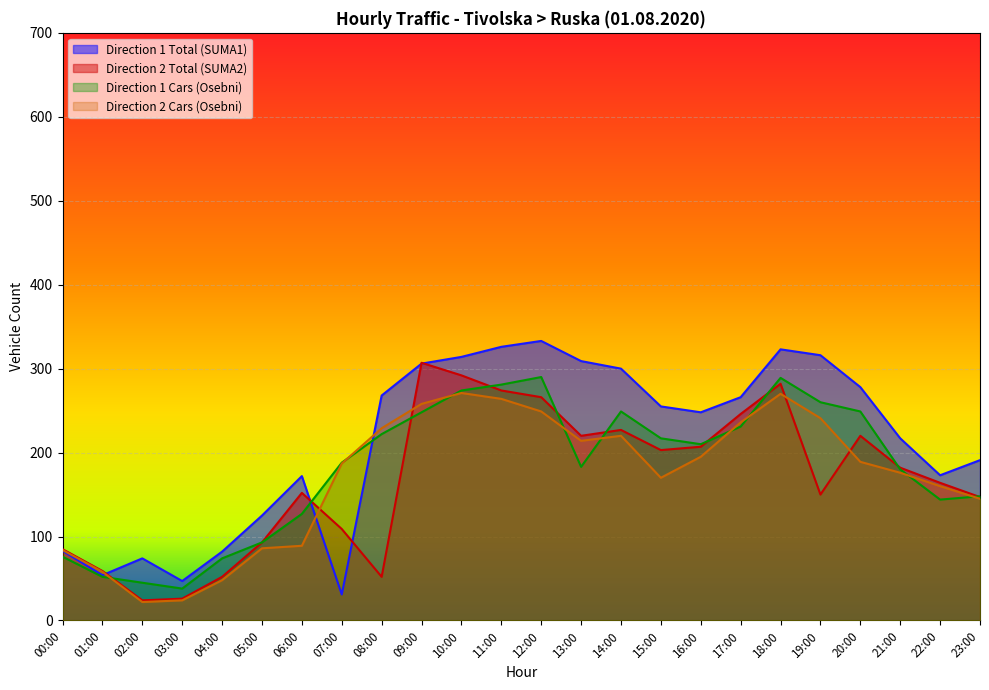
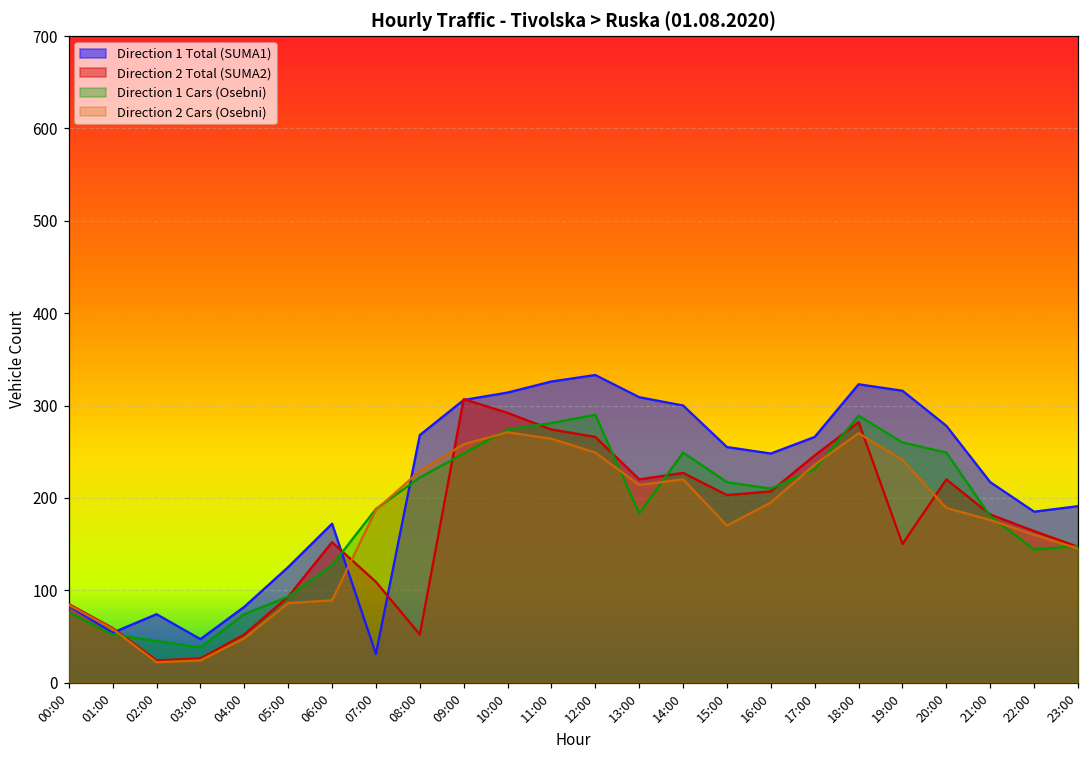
  {
    "Direction 1 Total (SUMA1)": {
      "02:00": 70,
      "03:00": 50,
      "04:00": 80,
      "05:00": 130,
      "06:00": 170,
      "07:00": 30,
      "08:00": 270,
      "10:00": 310,
      "11:00": 330,
      "12:00": 330,
      "13:00": 310,
      "14:00": 300,
      "15:00": 260,
      "16:00": 250,
      "17:00": 270,
      "18:00": 320,
      "19:00": 320,
      "20:00": 280,
      "21:00": 220,
-     "22:00": 170,
+     "22:00": 190,
      "23:00": 190
    },
    "Direction 2 Total (SUMA2)": {
      "04:00": 50,
      "06:00": 150,
      "07:00": 110,
      "08:00": 50,
      "10:00": 290,
      "11:00": 270,
      "12:00": 270,
      "13:00": 220,
      "14:00": 230,
      "15:00": 200,
      "17:00": 250,
      "18:00": 280,
      "19:00": 150,
      "20:00": 220,
      "22:00": 160
    },
    "Direction 1 Cars (Osebni)": {
      "00:00": 80,
      "02:00": 50,
      "03:00": 40,
      "04:00": 70,
      "06:00": 130,
      "08:00": 220,
      "09:00": 250,
      "11:00": 280,
      "12:00": 290,
      "13:00": 180,
      "14:00": 250,
      "15:00": 220,
      "17:00": 230,
      "18:00": 290,
      "19:00": 260,
      "20:00": 250,
      "22:00": 140
    },
    "Direction 2 Cars (Osebni)": {
      "04:00": 50,
      "05:00": 90,
      "06:00": 90,
      "08:00": 230,
      "09:00": 260,
      "11:00": 260,
      "12:00": 250,
      "13:00": 210,
      "14:00": 220,
      "15:00": 170,
      "16:00": 200,
      "17:00": 240,
      "18:00": 270,
      "19:00": 240,
      "20:00": 190,
      "21:00": 180,
      "22:00": 160
    }
  }
